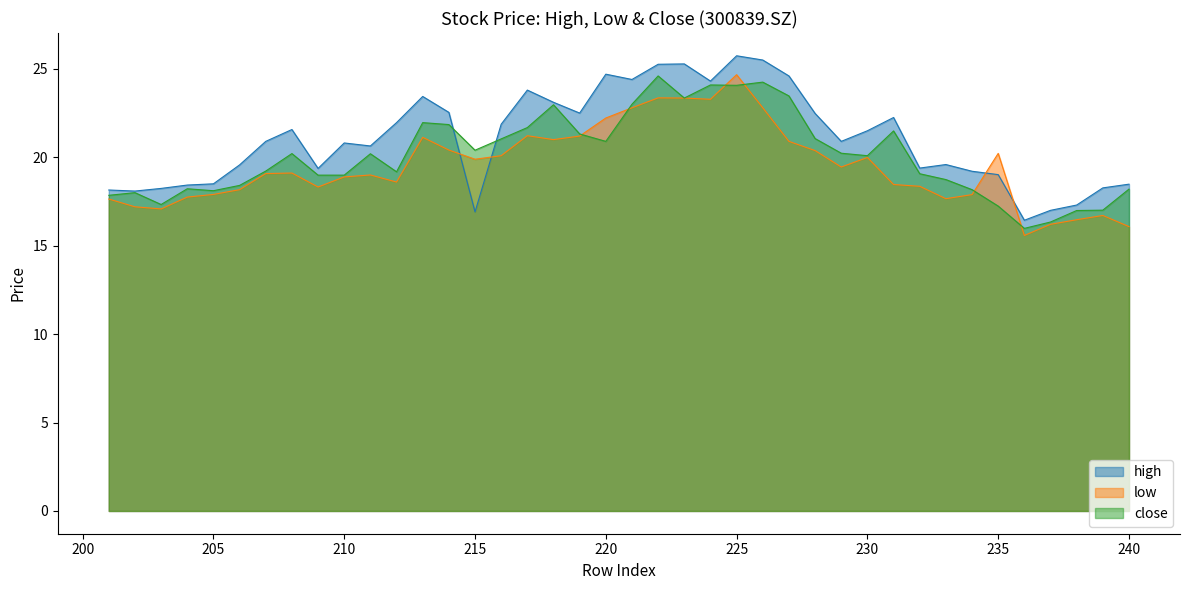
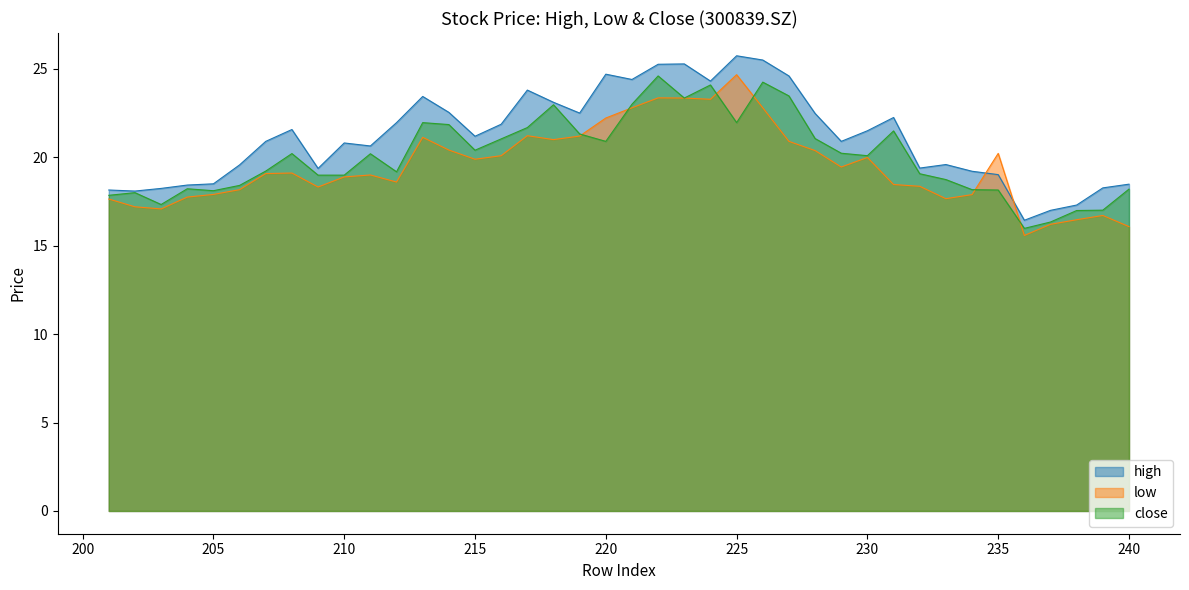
  {
    "high": {
      "205": 18.5,
      "210": 20.8,
-     "215": 16.9,
+     "215": 21.2,
      "220": 24.7,
      "225": 25.7,
      "230": 21.5,
      "235": 19.0,
      "240": 18.5
    },
    "low": {
      "205": 17.9,
      "215": 19.9,
      "220": 22.2,
      "225": 24.7,
      "235": 20.2,
      "240": 16.1
    },
    "close": {
      "205": 18.1,
      "215": 20.4,
      "220": 20.9,
-     "225": 24.1,
-     "235": 17.2,
+     "225": 22.0,
+     "235": 18.2,
      "240": 18.2
    }
  }
